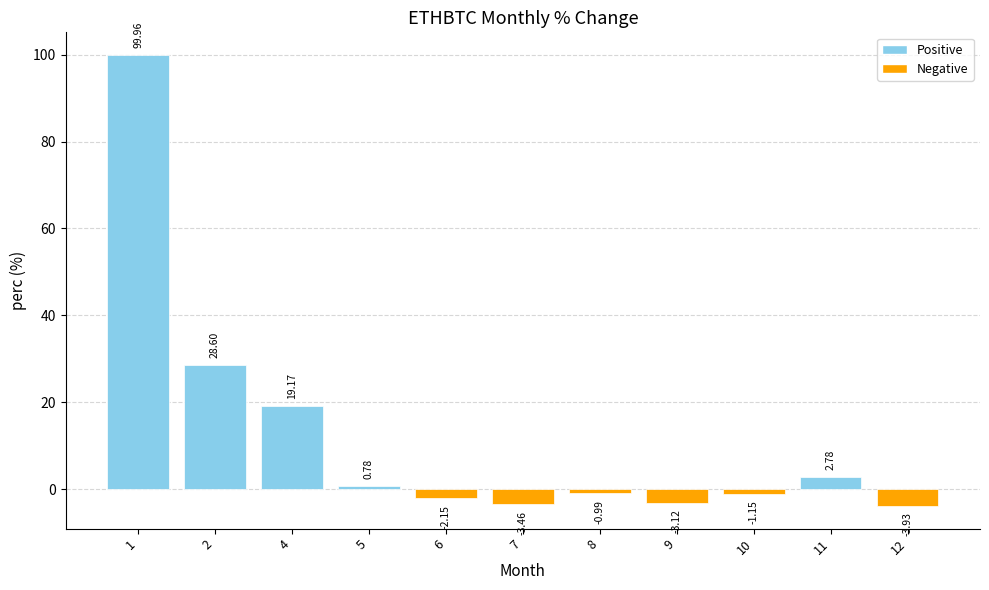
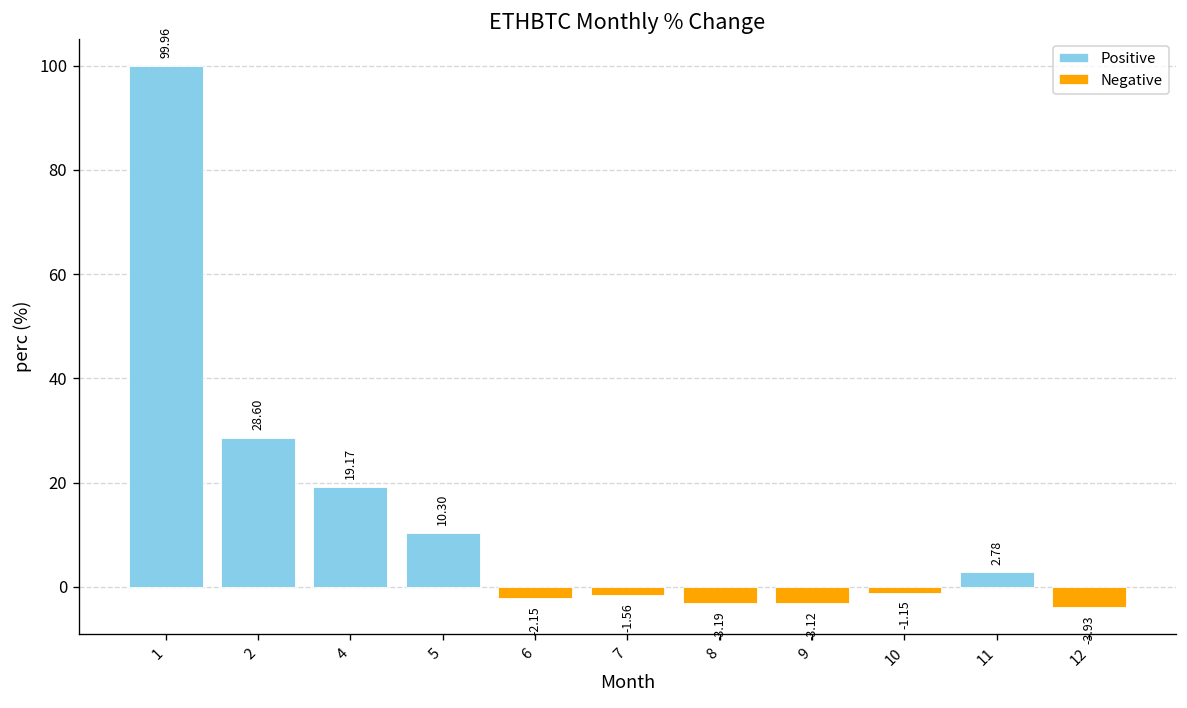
  {
    "1": 99.96,
    "2": 28.60,
    "4": 19.17,
-   "5": 0.78,
+   "5": 10.30,
    "6": -2.15,
-   "7": -3.46,
-   "8": -0.99,
+   "7": -1.56,
+   "8": -3.19,
    "9": -3.12,
    "10": -1.15,
    "11": 2.78,
    "12": -3.93
  }
